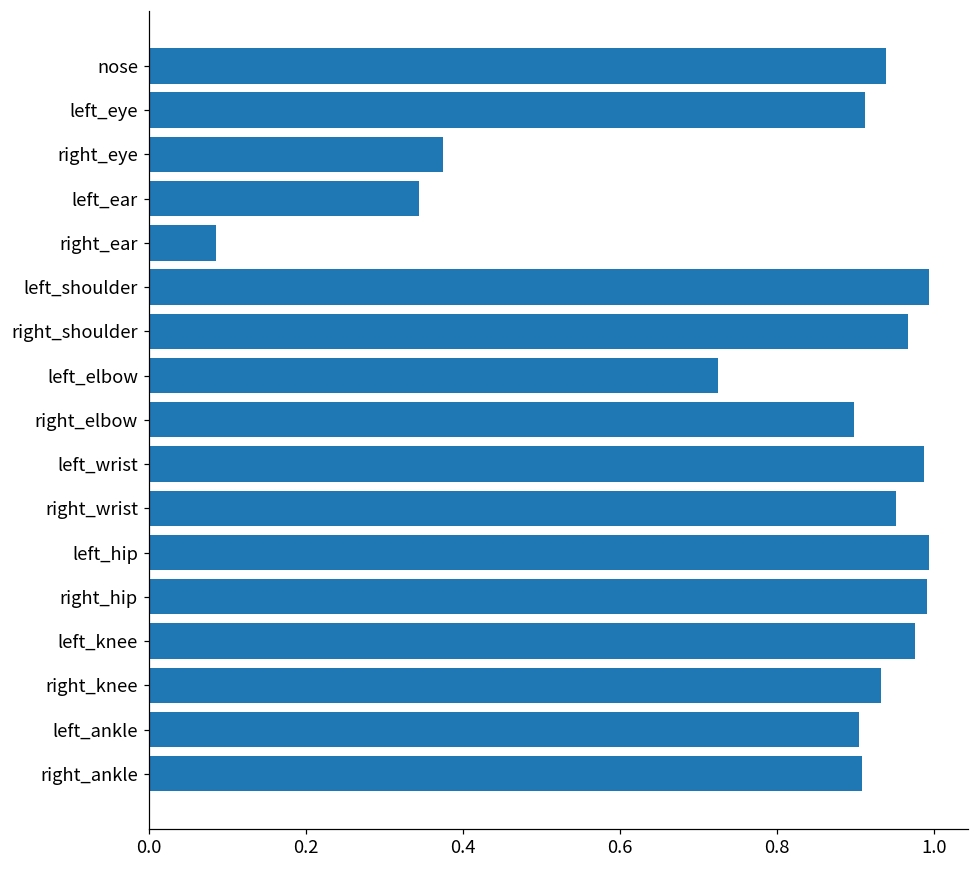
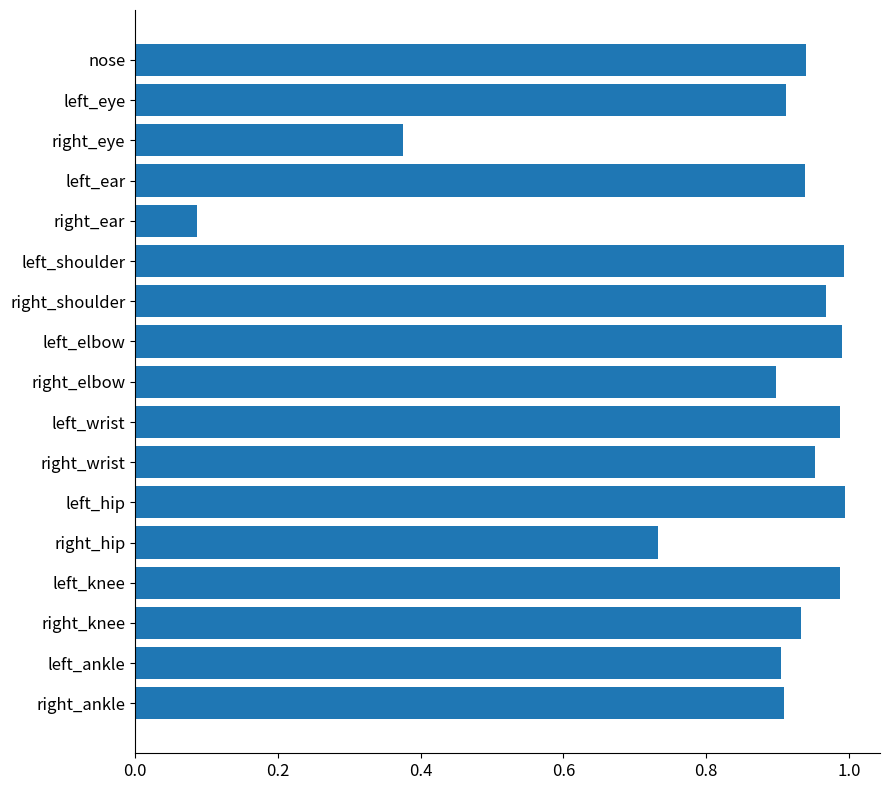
  {
    "nose": 0.94,
    "left_eye": 0.91,
    "right_eye": 0.38,
-   "left_ear": 0.34,
+   "left_ear": 0.94,
    "right_ear": 0.09,
    "left_shoulder": 0.99,
    "right_shoulder": 0.97,
-   "left_elbow": 0.73,
+   "left_elbow": 0.99,
    "right_elbow": 0.90,
    "left_wrist": 0.99,
    "right_wrist": 0.95,
    "left_hip": 0.99,
-   "right_hip": 0.99,
-   "left_knee": 0.98,
+   "right_hip": 0.73,
+   "left_knee": 0.99,
    "right_knee": 0.93,
    "left_ankle": 0.90,
    "right_ankle": 0.91
  }
